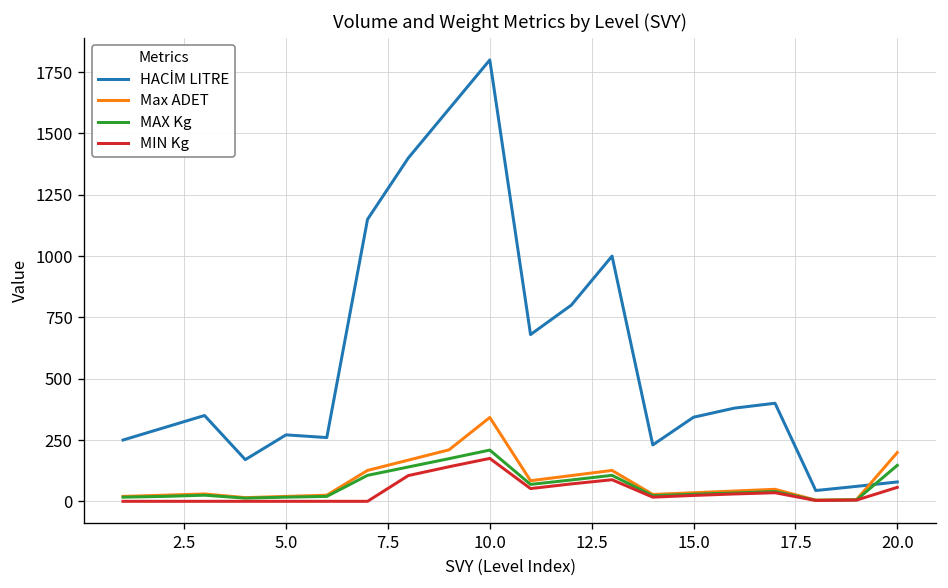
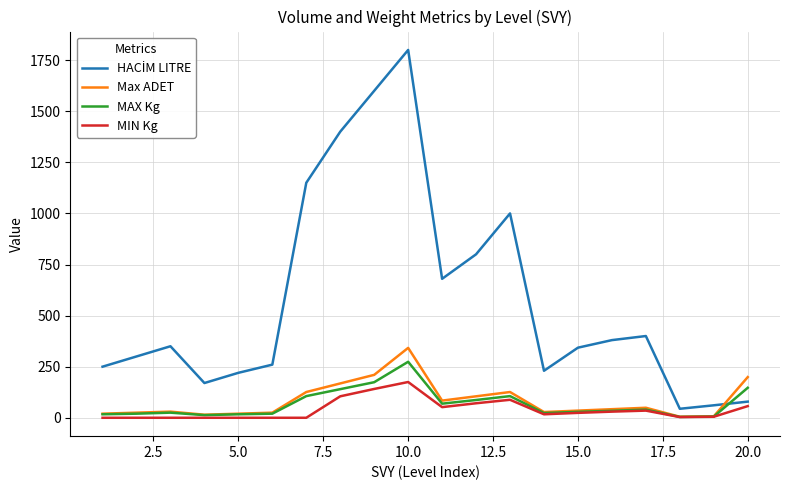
  {
    "HACİM LITRE": {
-     "5.0": 270,
+     "5.0": 220,
      "10.0": 1800,
      "15.0": 340,
      "20.0": 80
    },
    "Max ADET": {
      "10.0": 340,
      "20.0": 200
    },
    "MAX Kg": {
-     "10.0": 210,
+     "10.0": 270,
      "20.0": 150
    },
    "MIN Kg": {
      "5.0": 0,
      "10.0": 180,
      "20.0": 60
    }
  }
